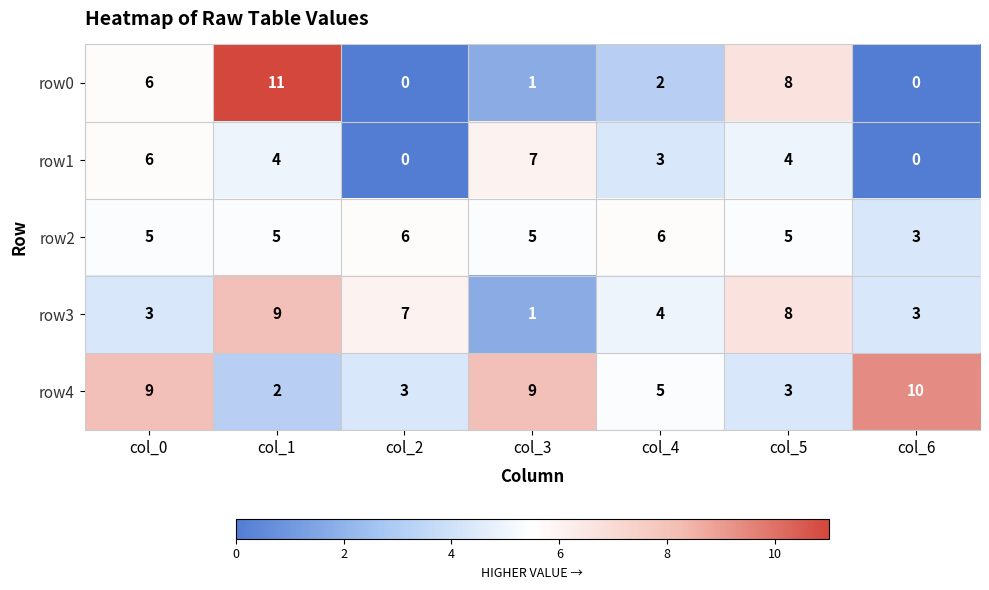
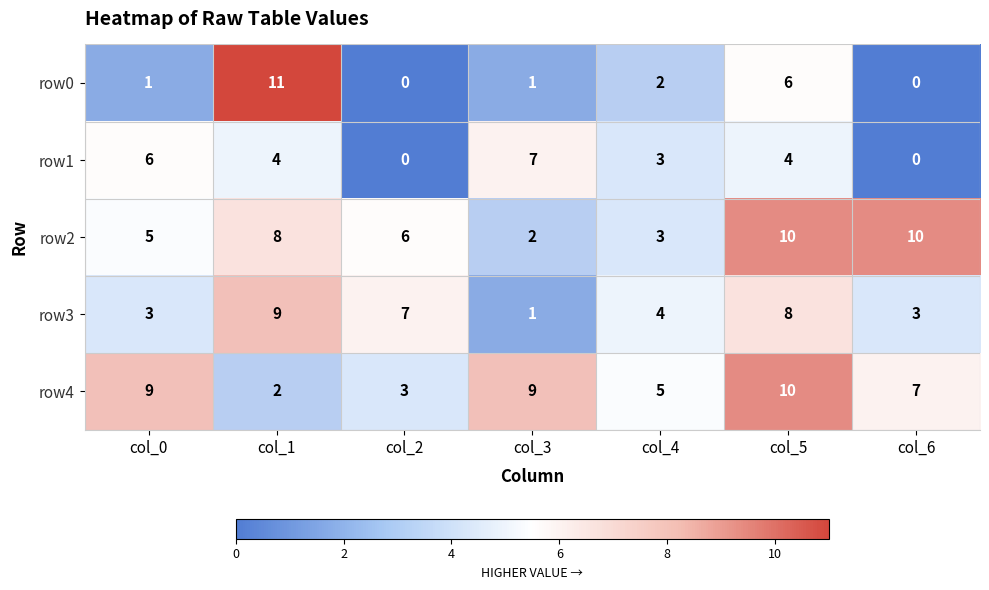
  {
    "row0": {
-     "col_0": 6,
+     "col_0": 1,
      "col_1": 11,
      "col_2": 0,
      "col_3": 1,
      "col_4": 2,
-     "col_5": 8,
+     "col_5": 6,
      "col_6": 0
    },
    "row1": {
      "col_0": 6,
      "col_1": 4,
      "col_2": 0,
      "col_3": 7,
      "col_4": 3,
      "col_5": 4,
      "col_6": 0
    },
    "row2": {
      "col_0": 5,
-     "col_1": 5,
+     "col_1": 8,
      "col_2": 6,
-     "col_3": 5,
-     "col_4": 6,
-     "col_5": 5,
-     "col_6": 3
+     "col_3": 2,
+     "col_4": 3,
+     "col_5": 10,
+     "col_6": 10
    },
    "row3": {
      "col_0": 3,
      "col_1": 9,
      "col_2": 7,
      "col_3": 1,
      "col_4": 4,
      "col_5": 8,
      "col_6": 3
    },
    "row4": {
      "col_0": 9,
      "col_1": 2,
      "col_2": 3,
      "col_3": 9,
      "col_4": 5,
-     "col_5": 3,
-     "col_6": 10
+     "col_5": 10,
+     "col_6": 7
    }
  }
